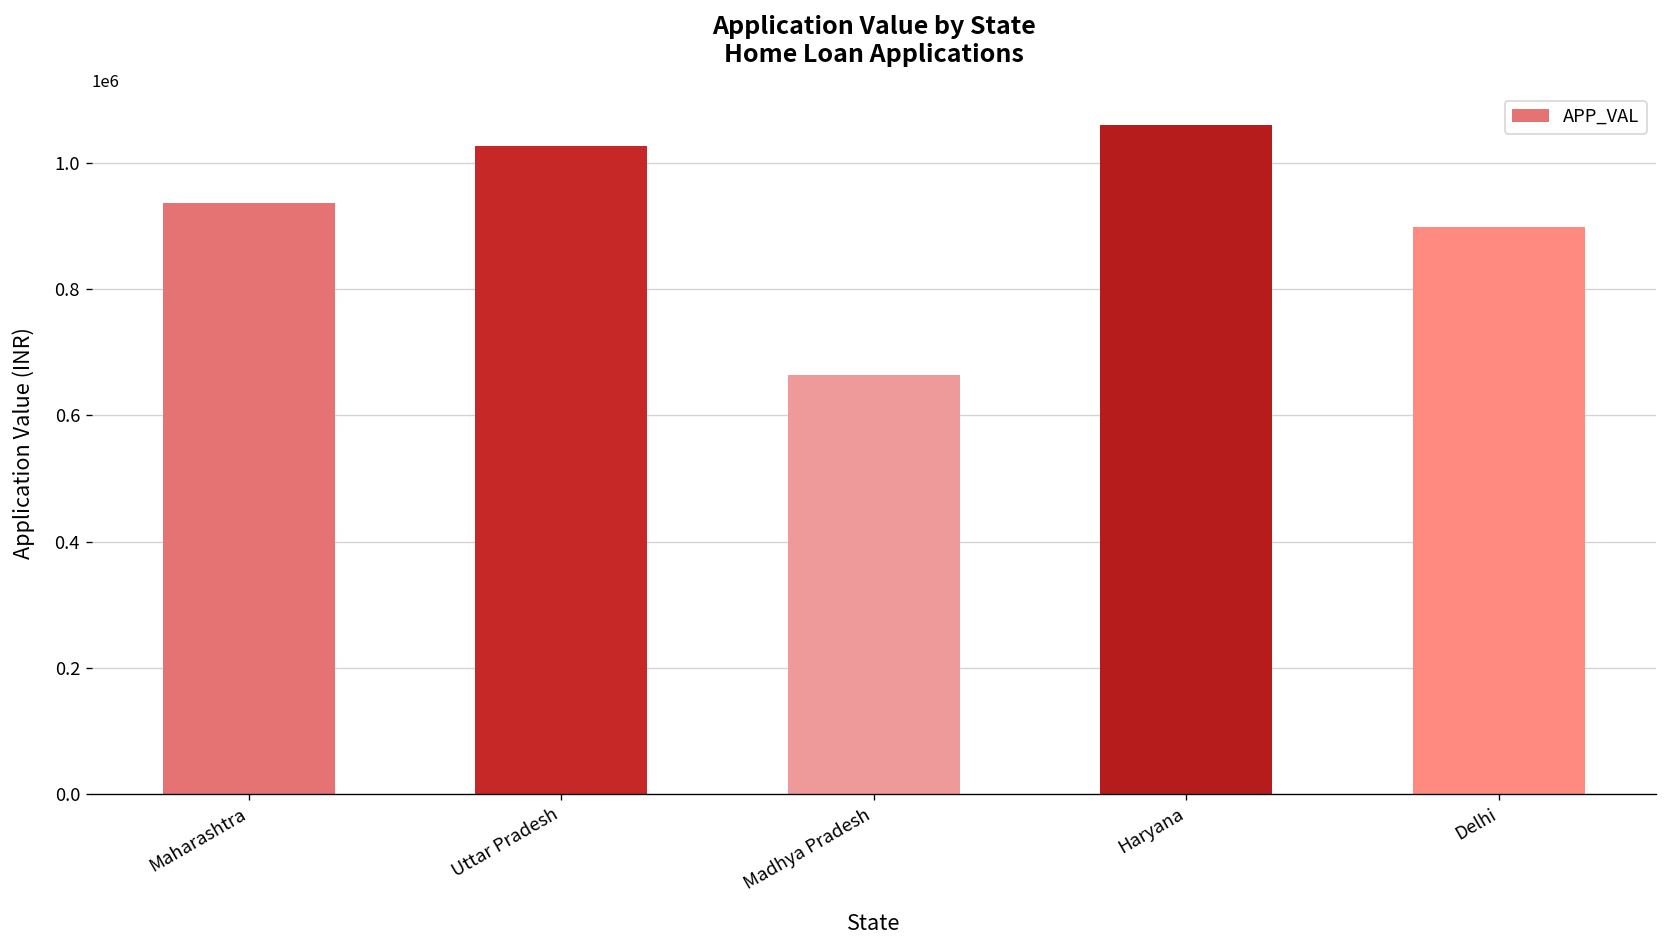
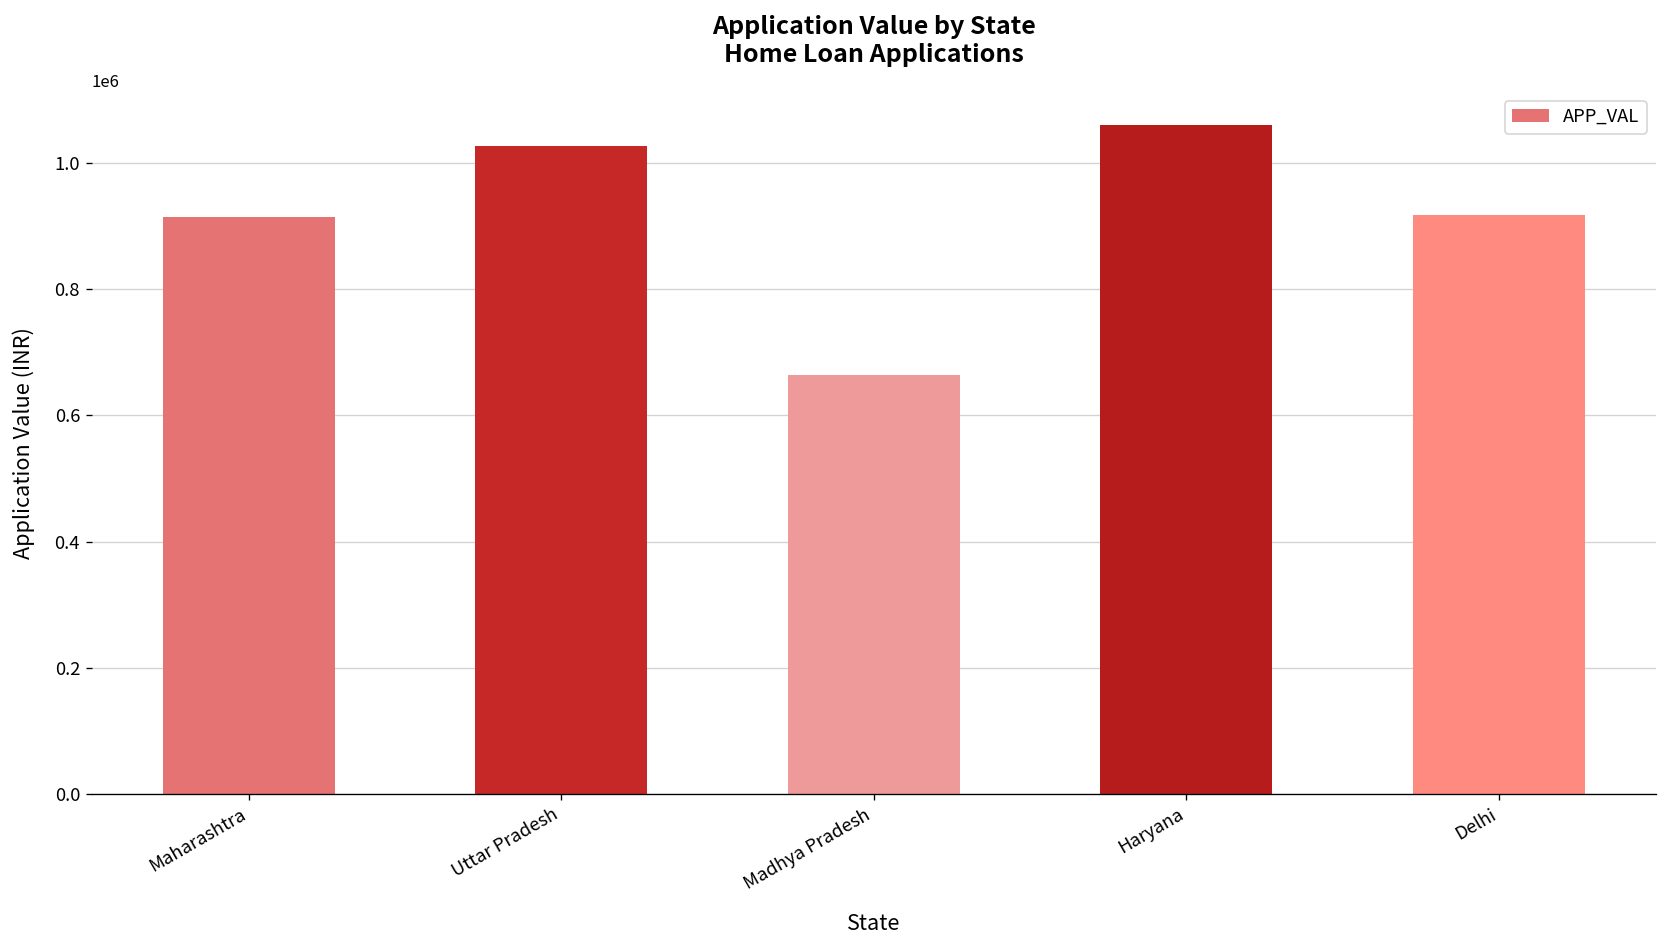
  {
-   "Maharashtra": 940000,
+   "Maharashtra": 910000,
    "Uttar Pradesh": 1030000,
    "Madhya Pradesh": 660000,
    "Haryana": 1060000,
-   "Delhi": 900000
+   "Delhi": 920000
  }
